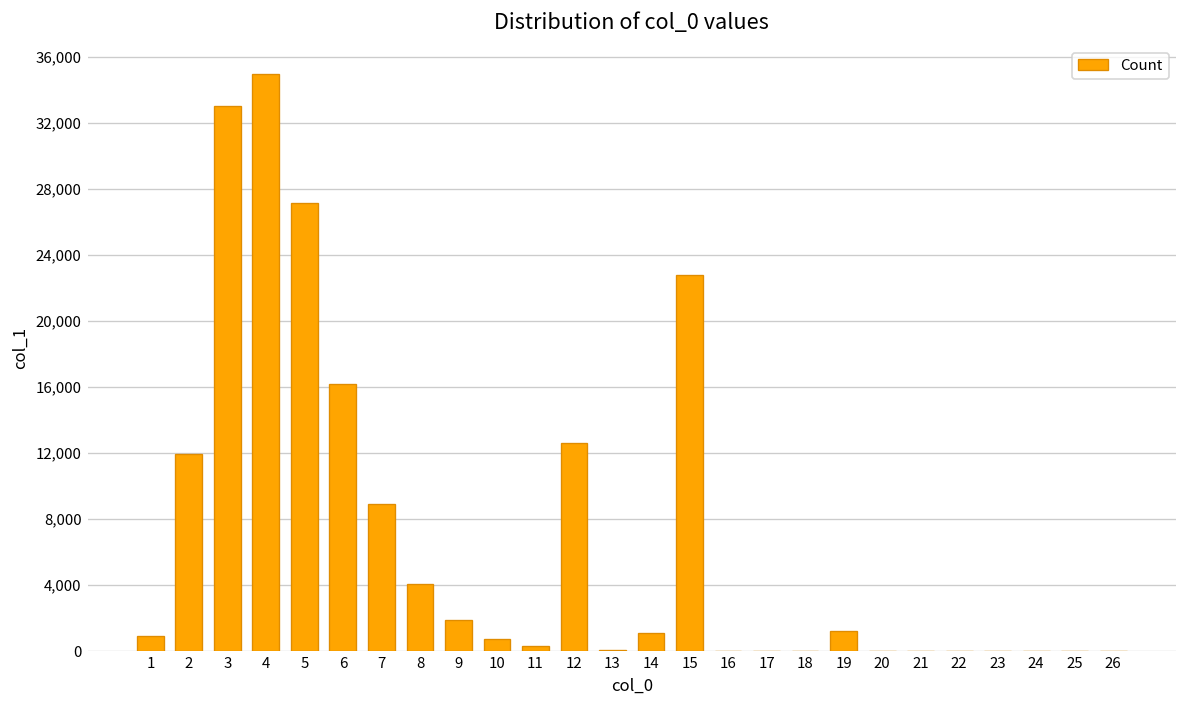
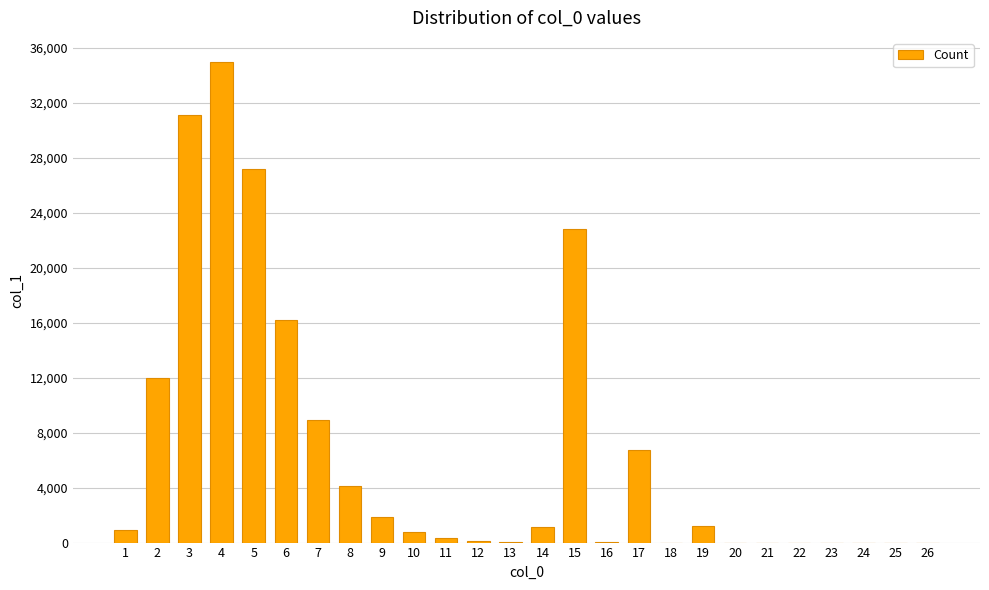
  {
    "1": "900",
    "2": "11,900",
-   "3": "33,000",
+   "3": "31,100",
    "4": "35,000",
    "5": "27,200",
    "6": "16,200",
    "7": "8,900",
    "8": "4,100",
    "9": "1,900",
    "10": "700",
    "11": "300",
-   "12": "12,600",
+   "12": "100",
    "14": "1,100",
    "15": "22,800",
-   "17": "0",
+   "17": "6,800",
    "19": "1,200",
    "22": "0",
    "23": "0",
    "24": "0",
    "25": "0"
  }
